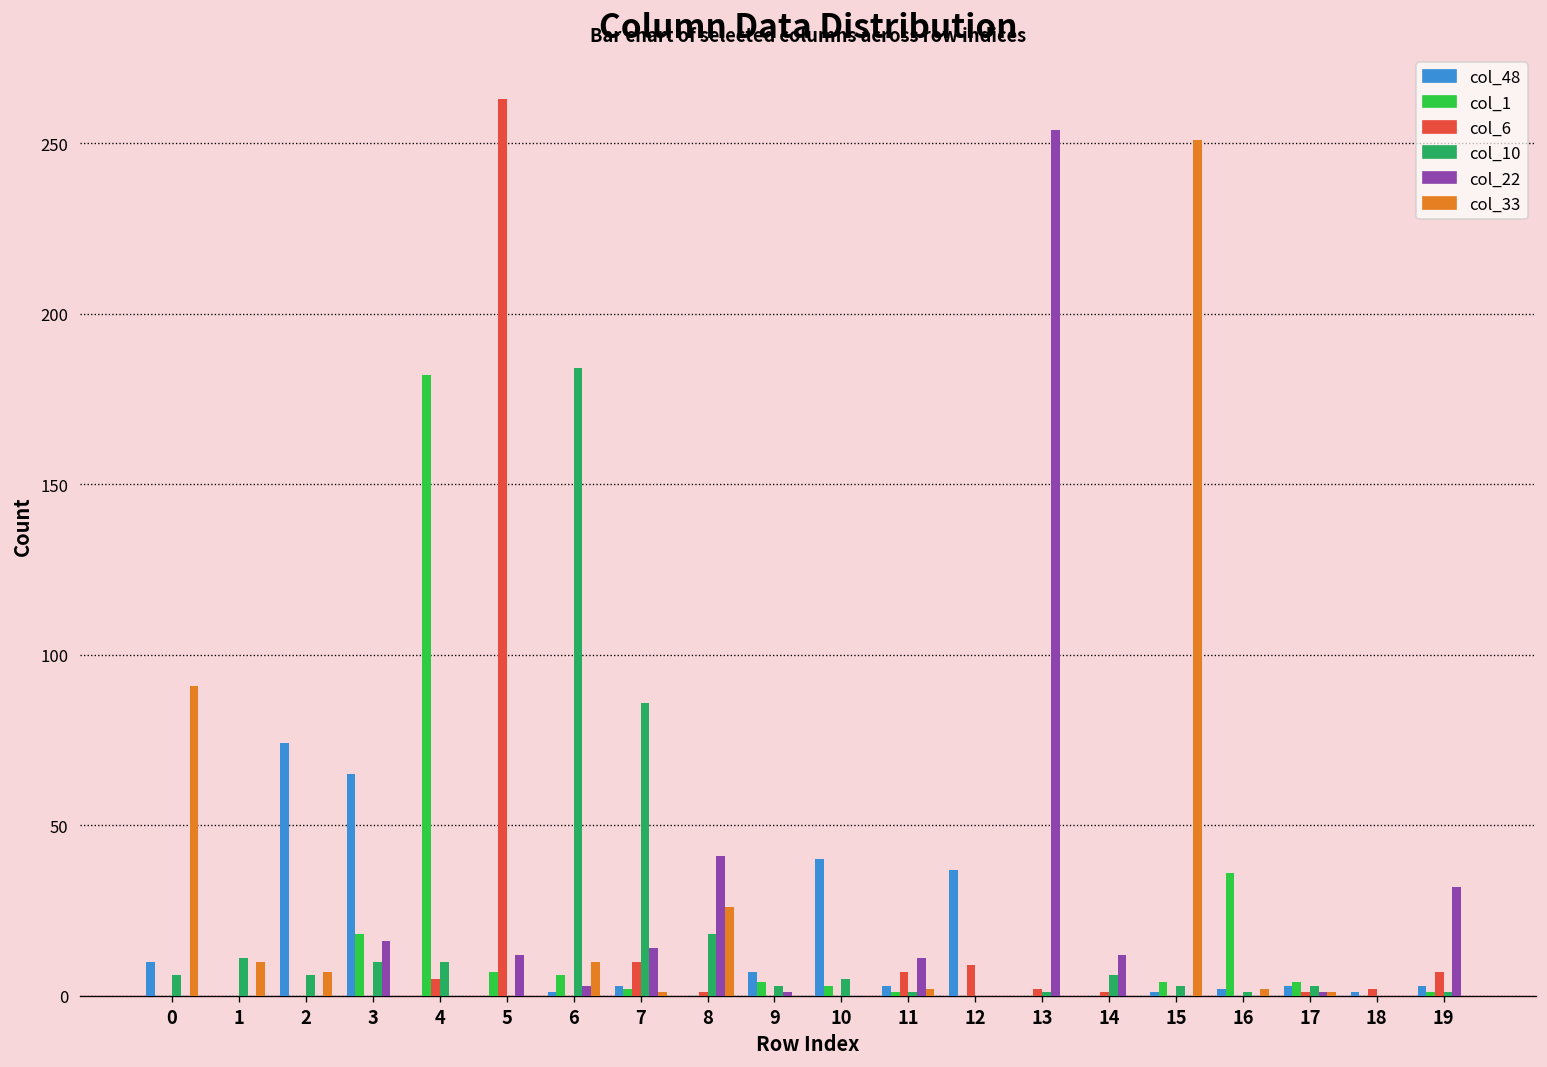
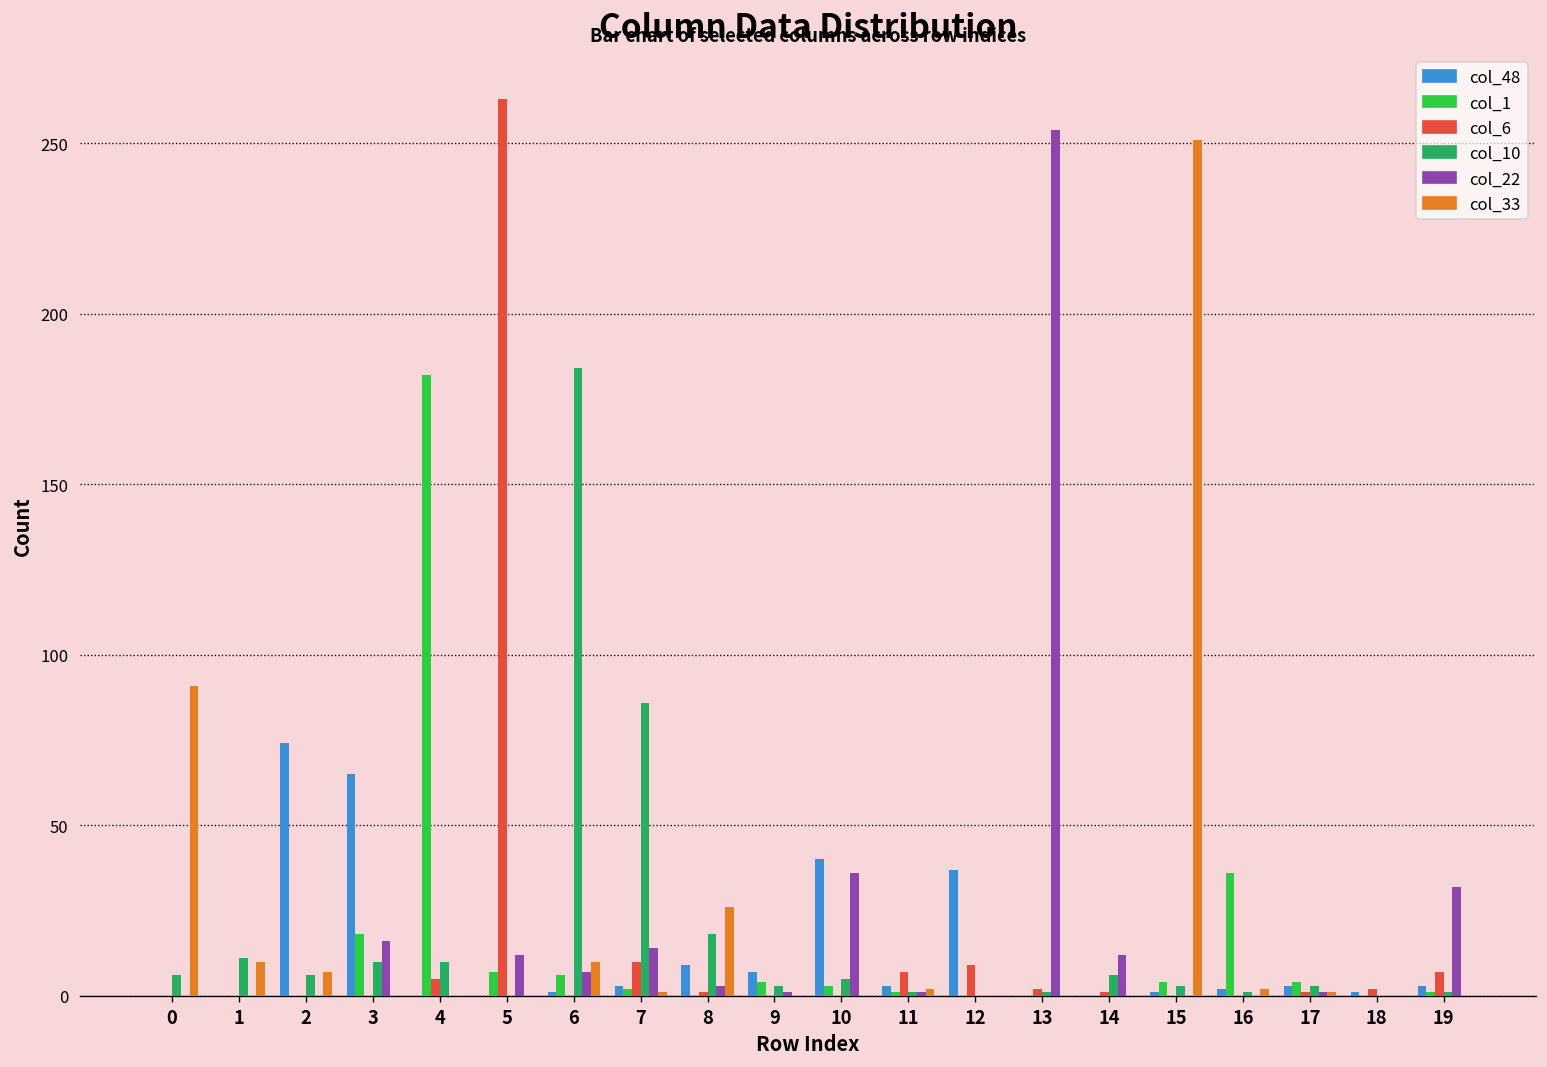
  {
    "col_48": {
-     "0": 10,
+     "0": 0,
      "1": 0,
      "2": 74,
      "3": 65,
      "4": 0,
      "5": 0,
      "6": 1,
      "7": 3,
-     "8": 0,
+     "8": 9,
      "9": 7,
      "10": 40,
      "11": 3,
      "12": 37,
      "13": 0,
      "14": 0,
      "15": 1,
      "16": 2,
      "17": 3,
      "18": 1,
      "19": 3
    },
    "col_22": {
      "0": 0,
      "1": 0,
      "2": 0,
      "3": 16,
      "4": 0,
      "5": 12,
-     "6": 3,
+     "6": 7,
      "7": 14,
-     "8": 41,
+     "8": 3,
      "9": 1,
-     "10": 0,
-     "11": 11,
+     "10": 36,
+     "11": 1,
      "12": 0,
      "13": 254,
      "14": 12,
      "15": 0,
      "16": 0,
      "17": 1,
      "18": 0,
      "19": 32
    }
  }
